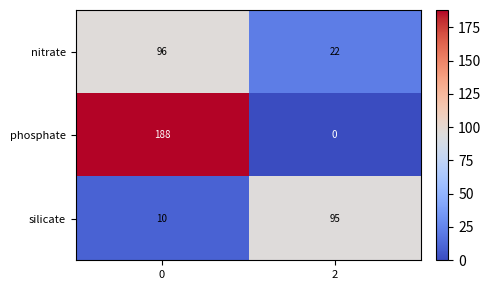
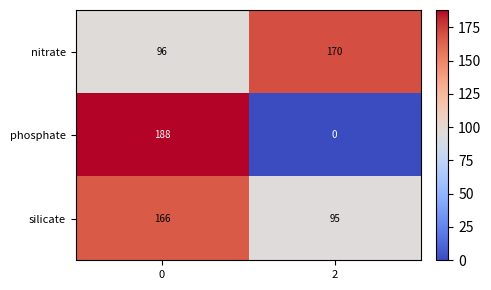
  {
    "nitrate": {
      "0": 96,
-     "2": 22
+     "2": 170
    },
    "phosphate": {
      "0": 188,
      "2": 0
    },
    "silicate": {
-     "0": 10,
+     "0": 166,
      "2": 95
    }
  }
